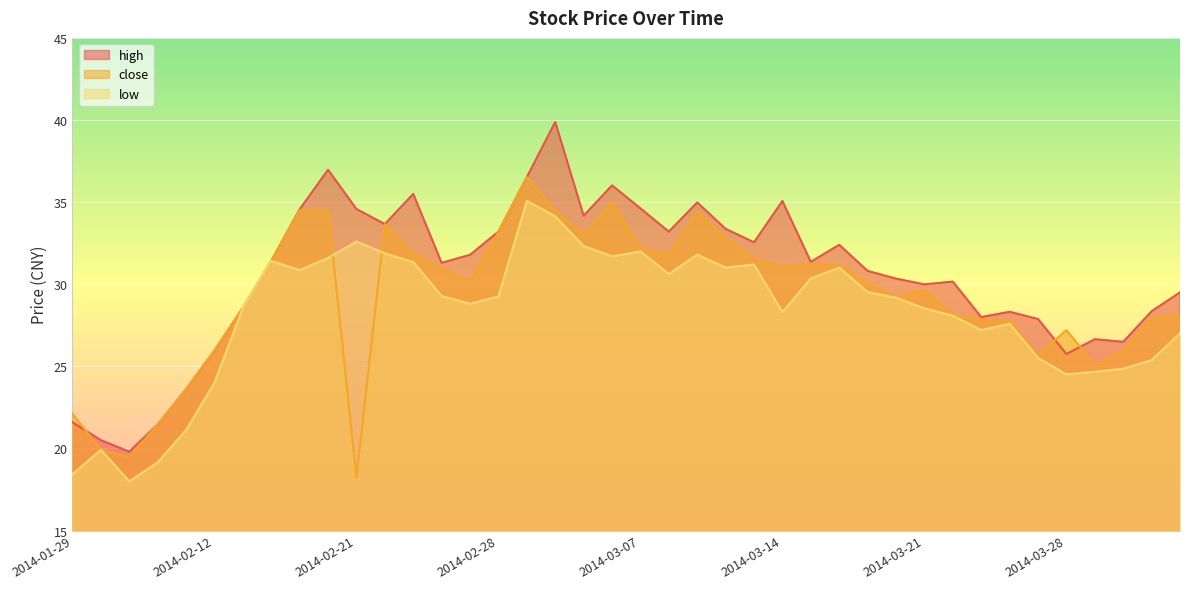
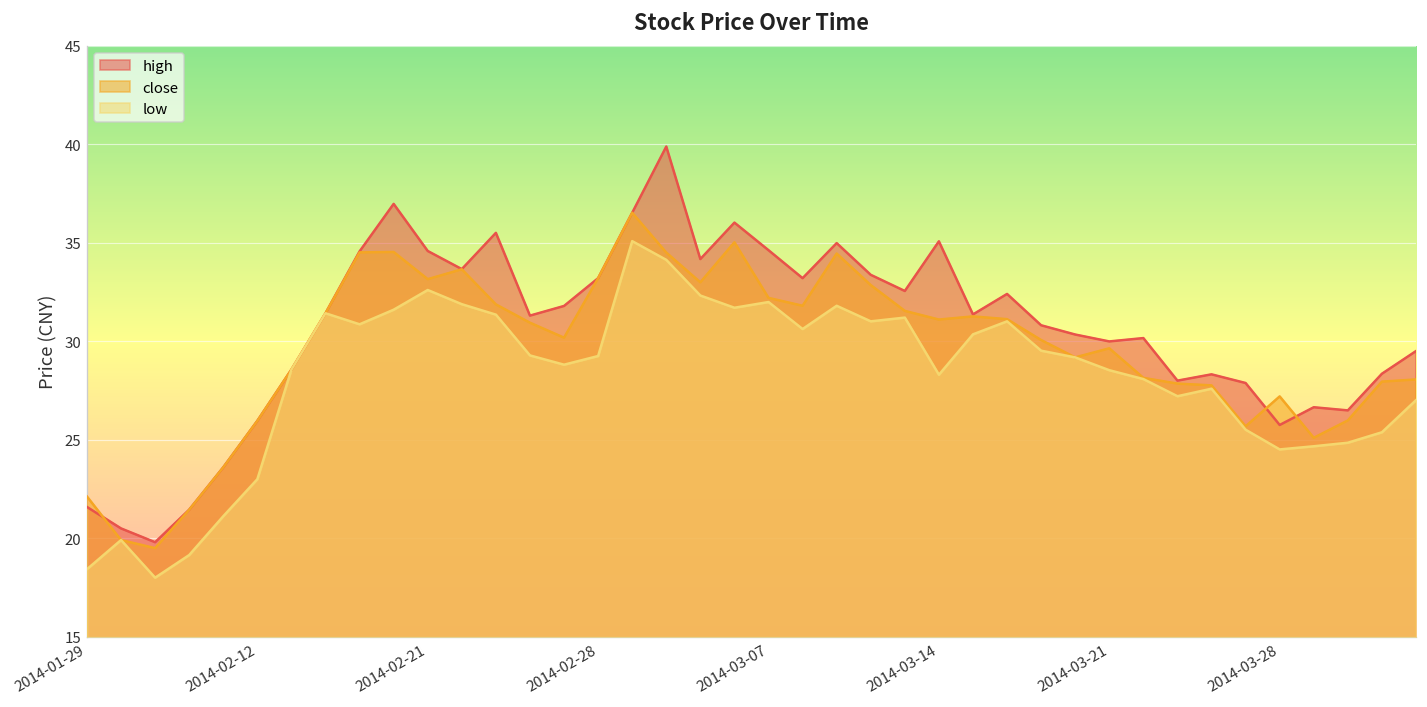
  {
    "high": {
      "2014-01-29": 21.6,
      "2014-02-21": 34.6,
      "2014-03-07": 34.6,
      "2014-03-14": 35.1,
      "2014-03-21": 30.0,
      "2014-03-28": 25.8
    },
    "close": {
      "2014-01-29": 22.1,
-     "2014-02-21": 18.2,
+     "2014-02-21": 33.2,
      "2014-03-07": 32.2,
      "2014-03-14": 31.1,
      "2014-03-21": 29.6,
      "2014-03-28": 27.2
    },
    "low": {
      "2014-01-29": 18.4,
-     "2014-02-12": 24,
+     "2014-02-12": 23,
      "2014-02-21": 32.6,
      "2014-02-28": 29.3,
      "2014-03-07": 32,
      "2014-03-14": 28.3,
      "2014-03-21": 28.5,
      "2014-03-28": 24.5
    }
  }
